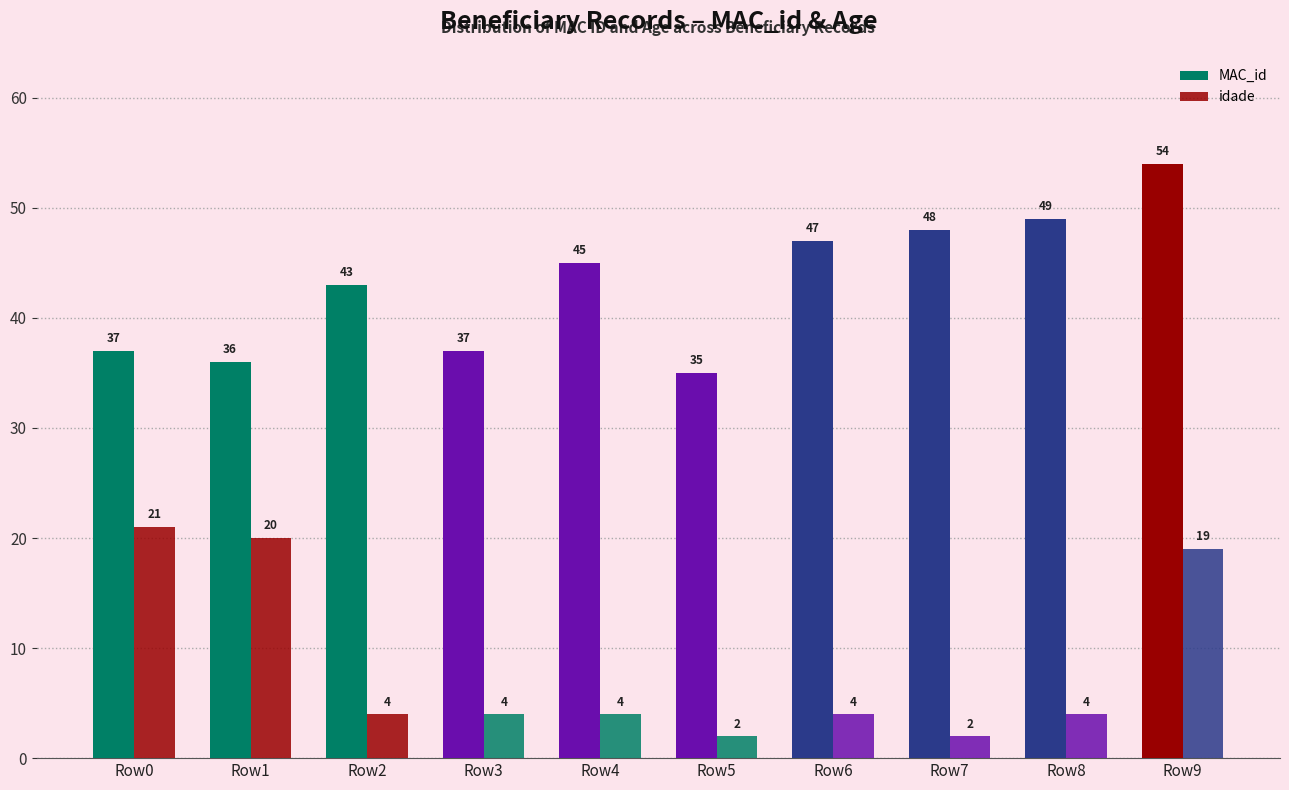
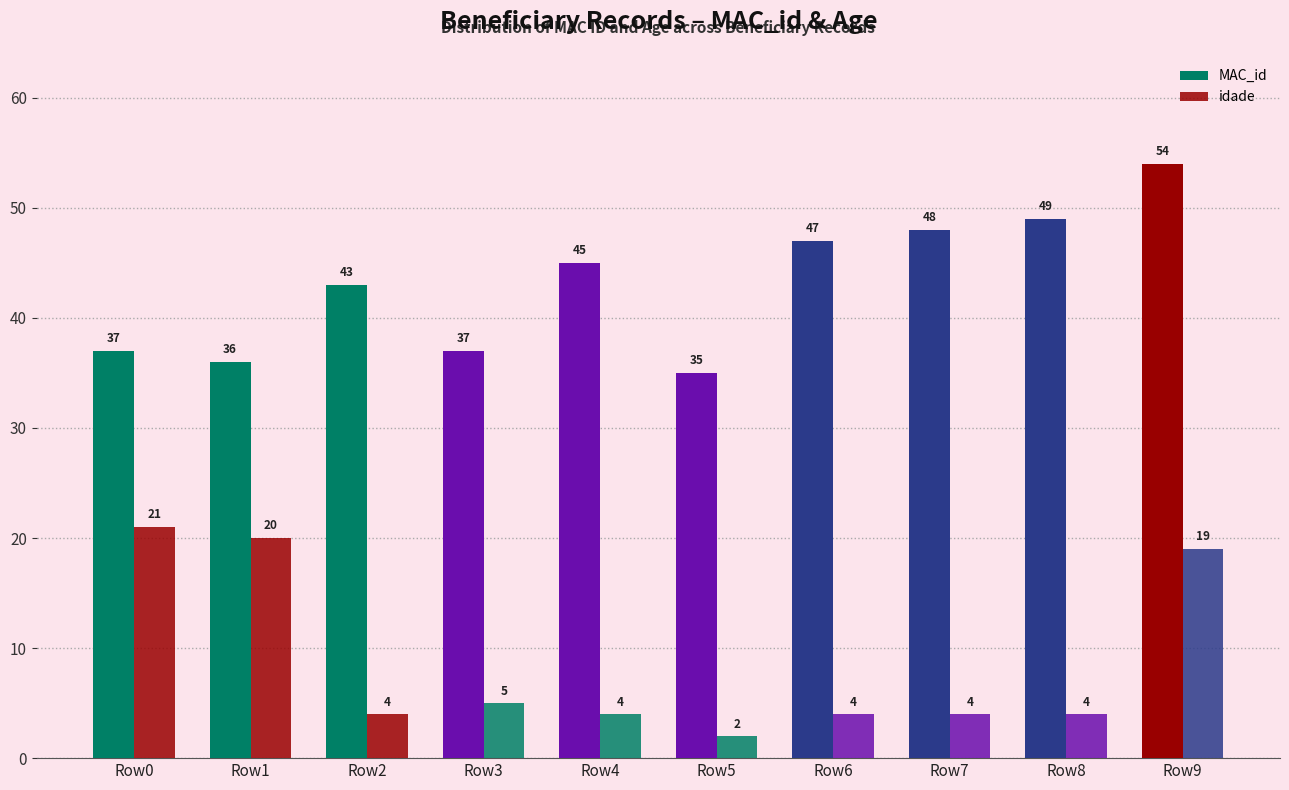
  {
    "MAC_id": {
      "Row0": 37,
      "Row1": 36,
      "Row2": 43,
      "Row3": 37,
      "Row4": 45,
      "Row5": 35,
      "Row6": 47,
      "Row7": 48,
      "Row8": 49,
      "Row9": 54
    },
    "idade": {
      "Row0": 21,
      "Row1": 20,
      "Row2": 4,
-     "Row3": 4,
+     "Row3": 5,
      "Row4": 4,
      "Row5": 2,
      "Row6": 4,
-     "Row7": 2,
+     "Row7": 4,
      "Row8": 4,
      "Row9": 19
    }
  }
